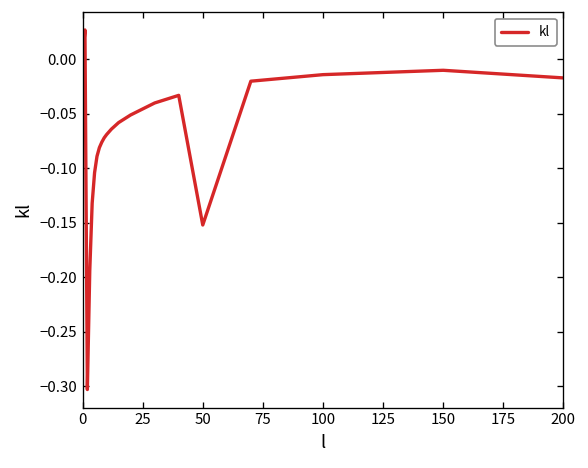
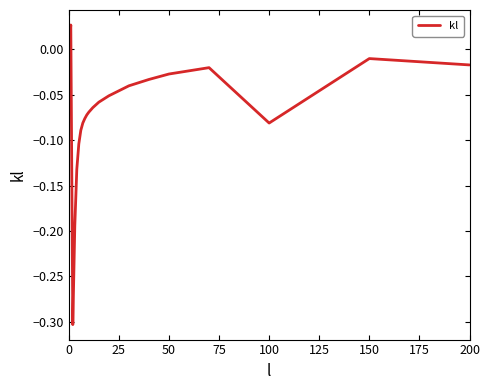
  {
    "0": 0.00,
-   "50": -0.15,
-   "100": -0.01,
+   "50": -0.03,
+   "100": -0.08,
    "150": -0.01,
    "200": -0.02
  }
